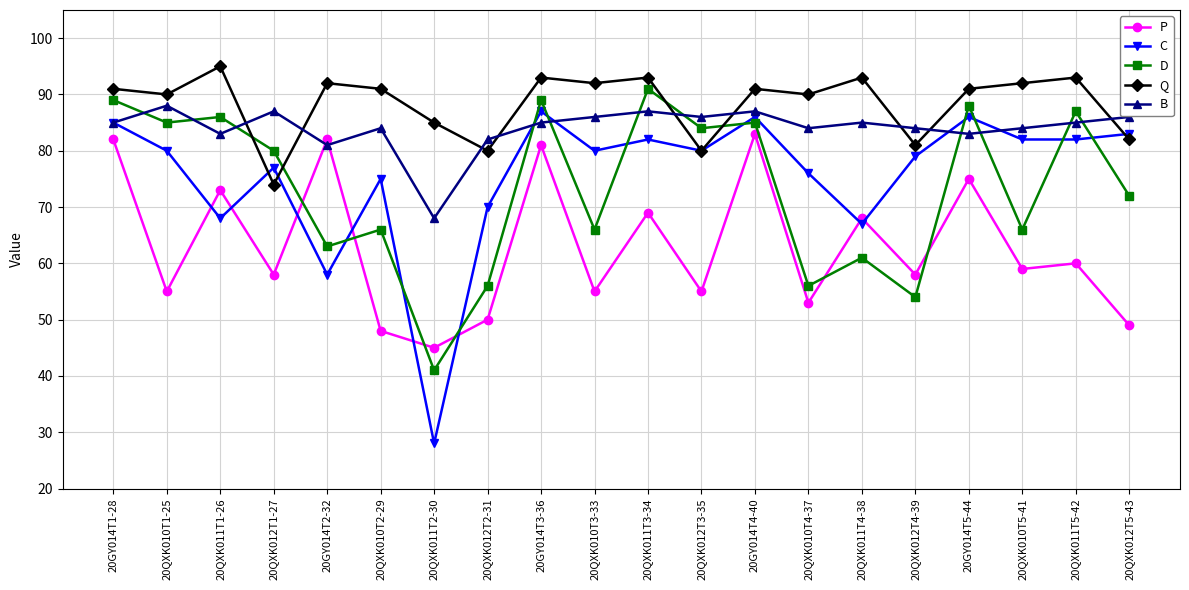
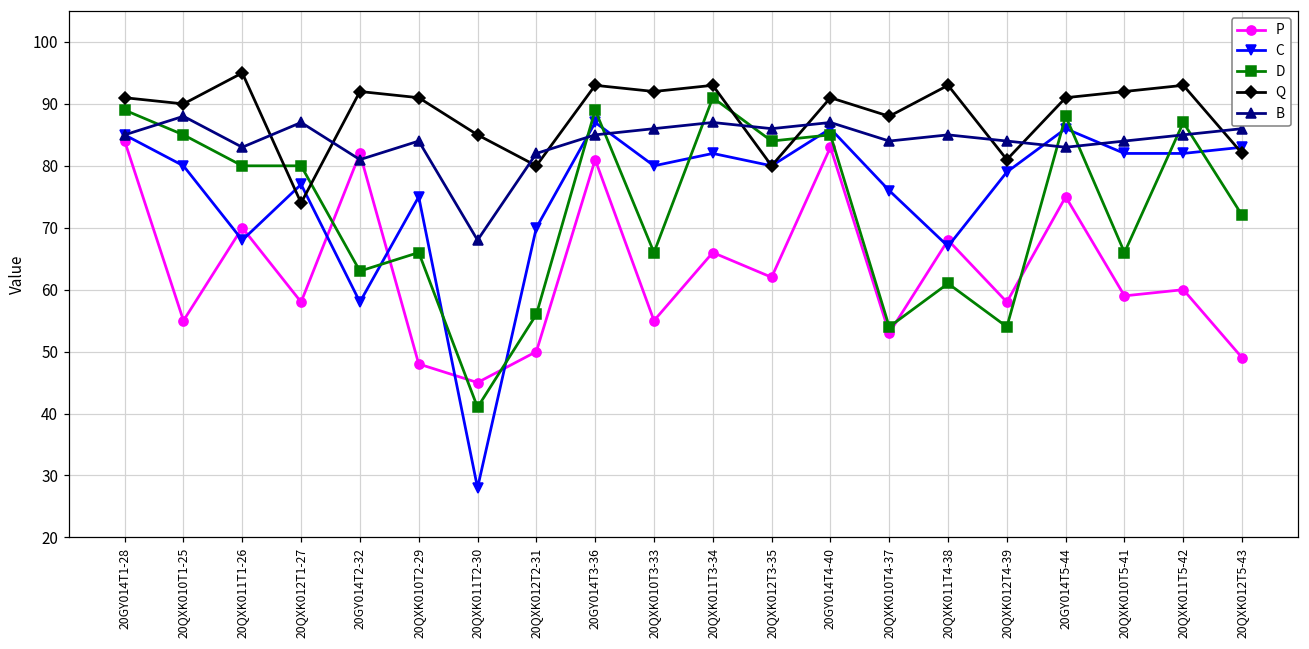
  {
    "P": {
-     "20GY014T1-28": 82,
+     "20GY014T1-28": 84,
      "20QXK010T1-25": 55,
-     "20QXK011T1-26": 73,
+     "20QXK011T1-26": 70,
      "20QXK012T1-27": 58,
      "20GY014T2-32": 82,
      "20QXK010T2-29": 48,
      "20QXK011T2-30": 45,
      "20QXK012T2-31": 50,
      "20GY014T3-36": 81,
      "20QXK010T3-33": 55,
-     "20QXK011T3-34": 69,
-     "20QXK012T3-35": 55,
+     "20QXK011T3-34": 66,
+     "20QXK012T3-35": 62,
      "20GY014T4-40": 83,
      "20QXK010T4-37": 53,
      "20QXK011T4-38": 68,
      "20QXK012T4-39": 58,
      "20GY014T5-44": 75,
      "20QXK010T5-41": 59,
      "20QXK011T5-42": 60,
      "20QXK012T5-43": 49
    },
    "C": {
      "20QXK010T1-25": 80,
      "20QXK011T1-26": 68,
      "20QXK012T1-27": 77,
      "20GY014T2-32": 58,
      "20QXK010T2-29": 75,
      "20QXK011T2-30": 28,
      "20QXK012T2-31": 70,
      "20GY014T3-36": 87,
      "20QXK010T3-33": 80,
      "20QXK011T3-34": 82,
      "20GY014T4-40": 86,
      "20QXK010T4-37": 76,
      "20QXK011T4-38": 67,
      "20QXK012T4-39": 79,
      "20GY014T5-44": 86,
      "20QXK010T5-41": 82,
      "20QXK011T5-42": 82,
      "20QXK012T5-43": 83
    },
    "D": {
      "20GY014T1-28": 89,
      "20QXK010T1-25": 85,
-     "20QXK011T1-26": 86,
+     "20QXK011T1-26": 80,
      "20QXK012T1-27": 80,
      "20GY014T2-32": 63,
      "20QXK010T2-29": 66,
      "20QXK011T2-30": 41,
      "20QXK012T2-31": 56,
      "20GY014T3-36": 89,
      "20QXK010T3-33": 66,
      "20QXK011T3-34": 91,
      "20QXK012T3-35": 84,
      "20GY014T4-40": 85,
-     "20QXK010T4-37": 56,
+     "20QXK010T4-37": 54,
      "20QXK011T4-38": 61,
      "20QXK012T4-39": 54,
      "20GY014T5-44": 88,
      "20QXK010T5-41": 66,
      "20QXK011T5-42": 87,
      "20QXK012T5-43": 72
    },
    "Q": {
      "20GY014T1-28": 91,
      "20QXK010T1-25": 90,
      "20QXK011T1-26": 95,
      "20QXK012T1-27": 74,
      "20GY014T2-32": 92,
      "20QXK010T2-29": 91,
      "20QXK011T2-30": 85,
      "20QXK012T2-31": 80,
      "20GY014T3-36": 93,
      "20QXK010T3-33": 92,
      "20QXK011T3-34": 93,
      "20GY014T4-40": 91,
-     "20QXK010T4-37": 90,
+     "20QXK010T4-37": 88,
      "20QXK011T4-38": 93,
      "20QXK012T4-39": 81,
      "20GY014T5-44": 91,
      "20QXK010T5-41": 92,
      "20QXK011T5-42": 93,
      "20QXK012T5-43": 82
    },
    "B": {
      "20QXK010T1-25": 88,
      "20QXK011T1-26": 83,
      "20QXK012T1-27": 87,
      "20GY014T2-32": 81,
      "20QXK010T2-29": 84,
      "20QXK011T2-30": 68,
      "20QXK012T2-31": 82,
      "20GY014T3-36": 85,
      "20QXK010T3-33": 86,
      "20QXK011T3-34": 87,
      "20QXK012T3-35": 86,
      "20GY014T4-40": 87,
      "20QXK010T4-37": 84,
      "20QXK011T4-38": 85,
      "20QXK012T4-39": 84,
      "20GY014T5-44": 83,
      "20QXK010T5-41": 84,
      "20QXK011T5-42": 85,
      "20QXK012T5-43": 86
    }
  }
